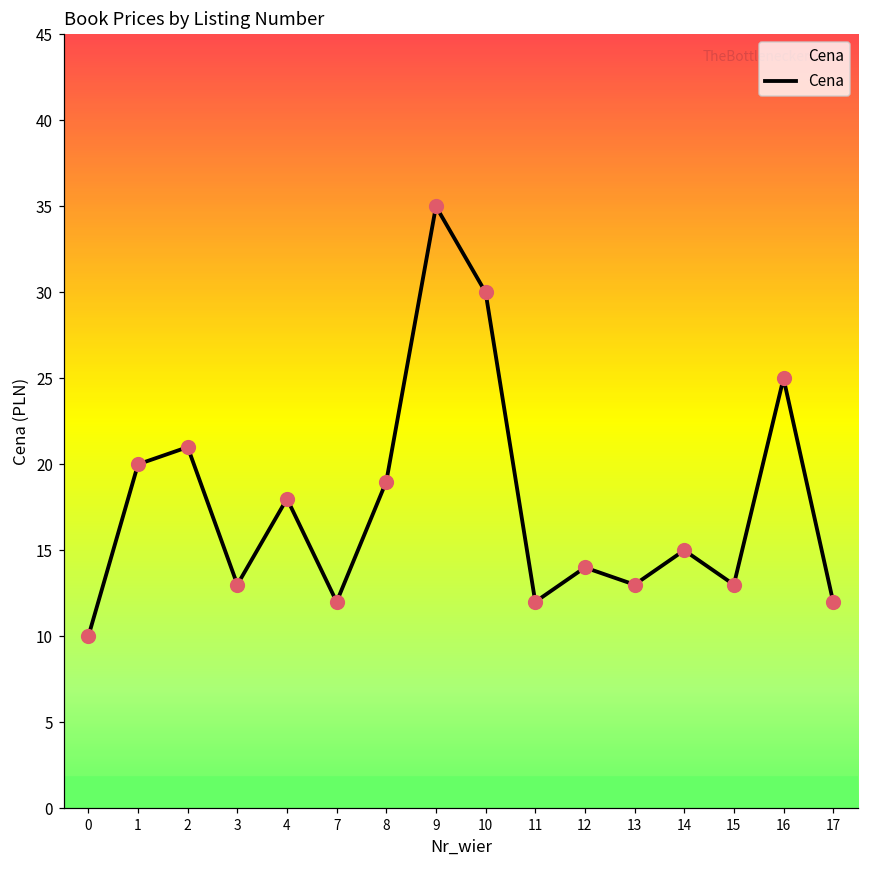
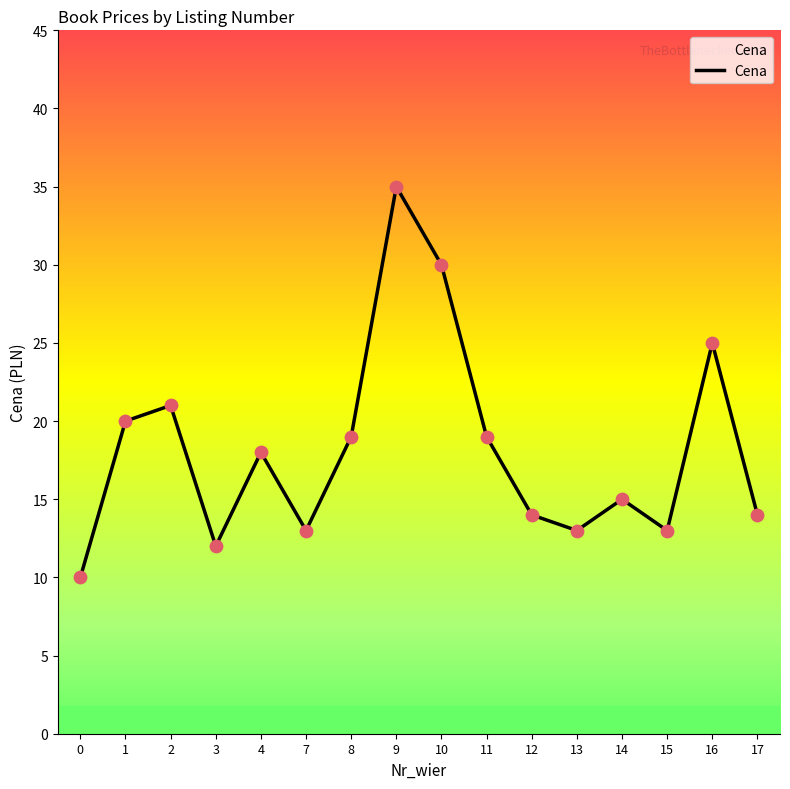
  {
    "0": 10,
    "1": 20,
    "2": 21,
-   "3": 13,
+   "3": 12,
    "4": 18,
-   "7": 12,
+   "7": 13,
    "8": 19,
    "9": 35,
    "10": 30,
-   "11": 12,
+   "11": 19,
    "12": 14,
    "13": 13,
    "14": 15,
    "15": 13,
    "16": 25,
-   "17": 12
+   "17": 14
  }
